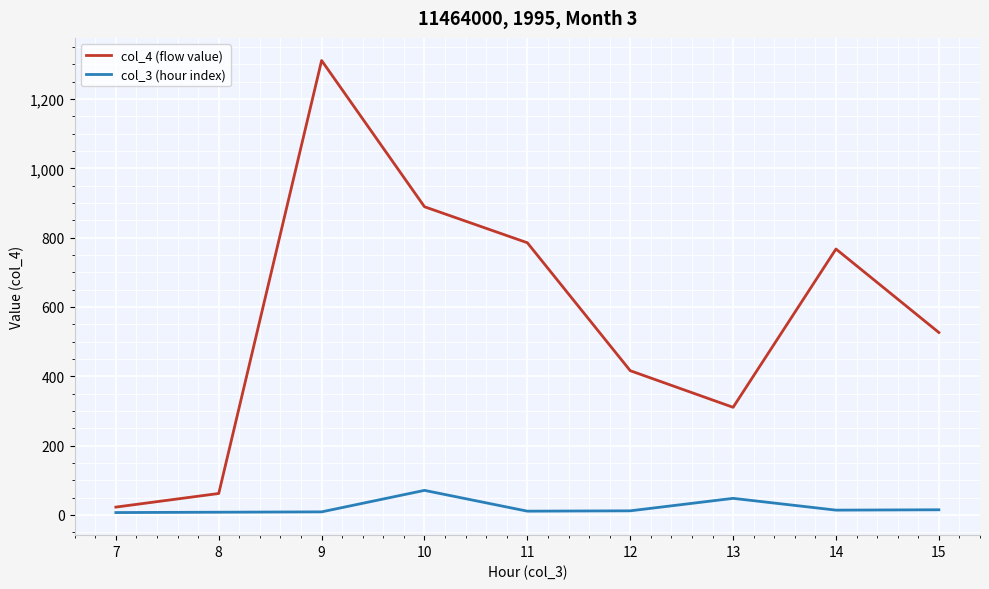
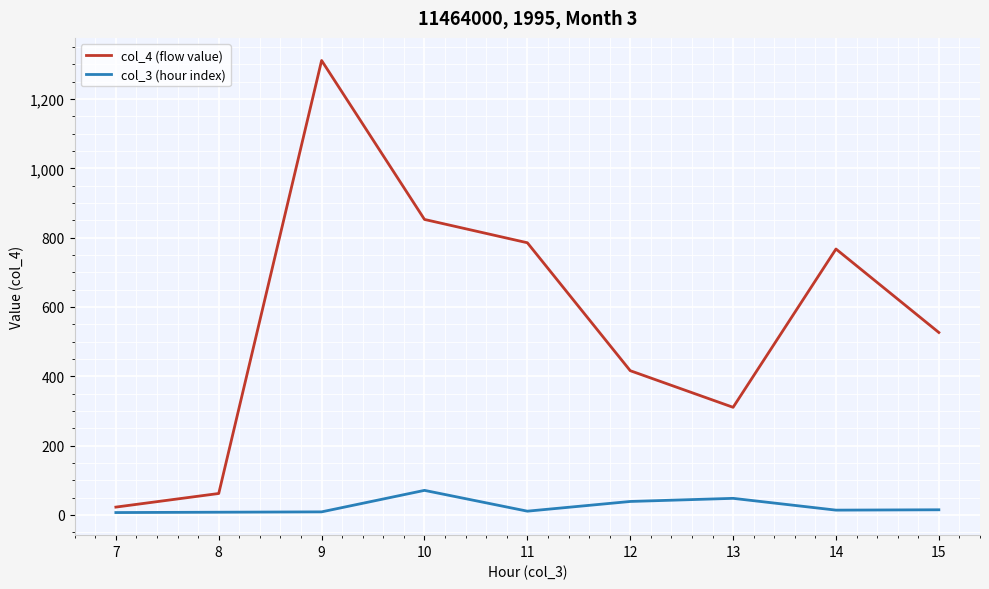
  {
    "col_4 (flow value)": {
      "7": "20",
      "8": "60",
      "9": "1,310",
-     "10": "890",
+     "10": "850",
      "11": "790",
      "12": "420",
      "13": "310",
      "14": "770",
      "15": "530"
    },
    "col_3 (hour index)": {
      "7": "10",
      "8": "10",
      "9": "10",
      "10": "70",
      "11": "10",
-     "12": "10",
+     "12": "40",
      "13": "50",
      "14": "10",
      "15": "20"
    }
  }
